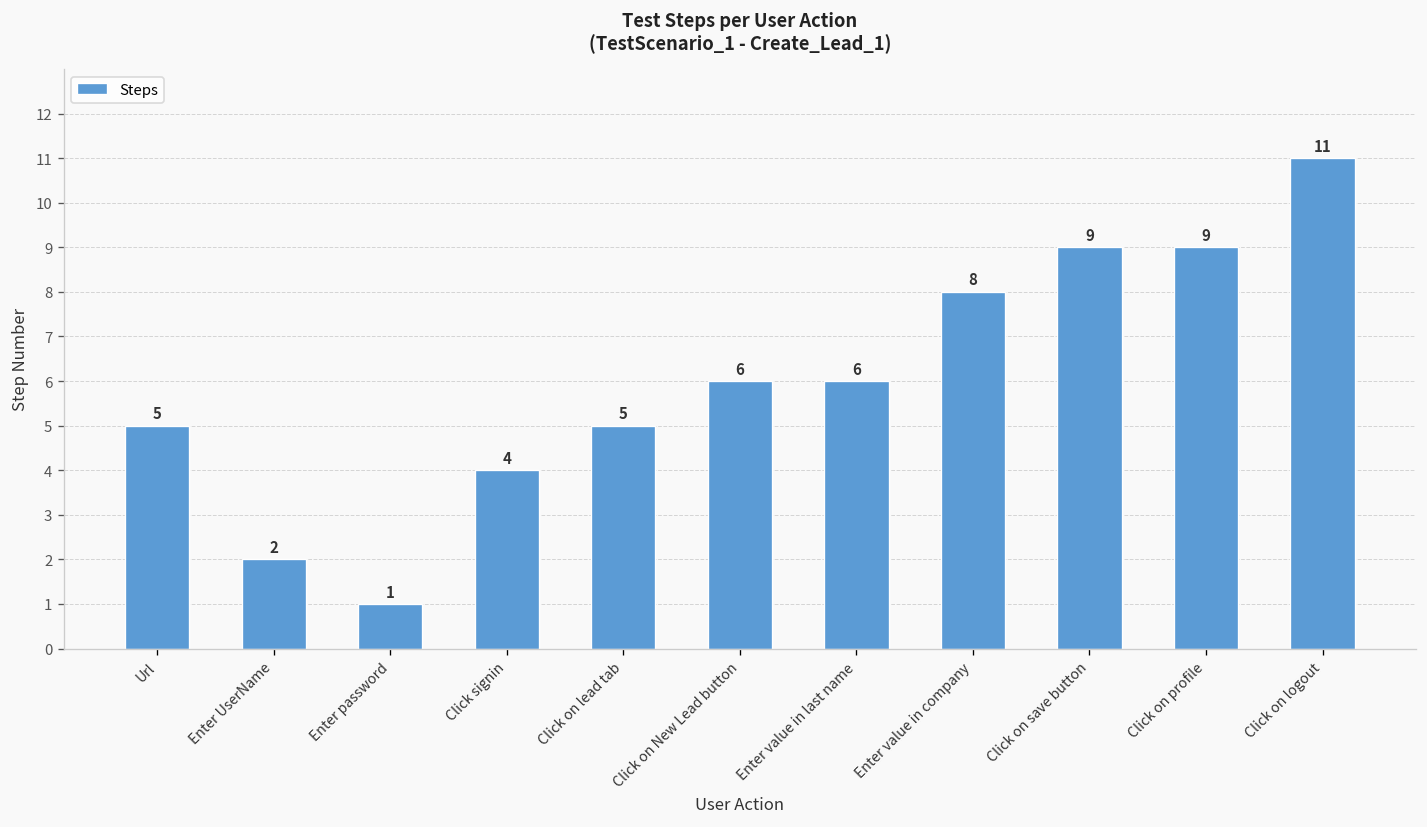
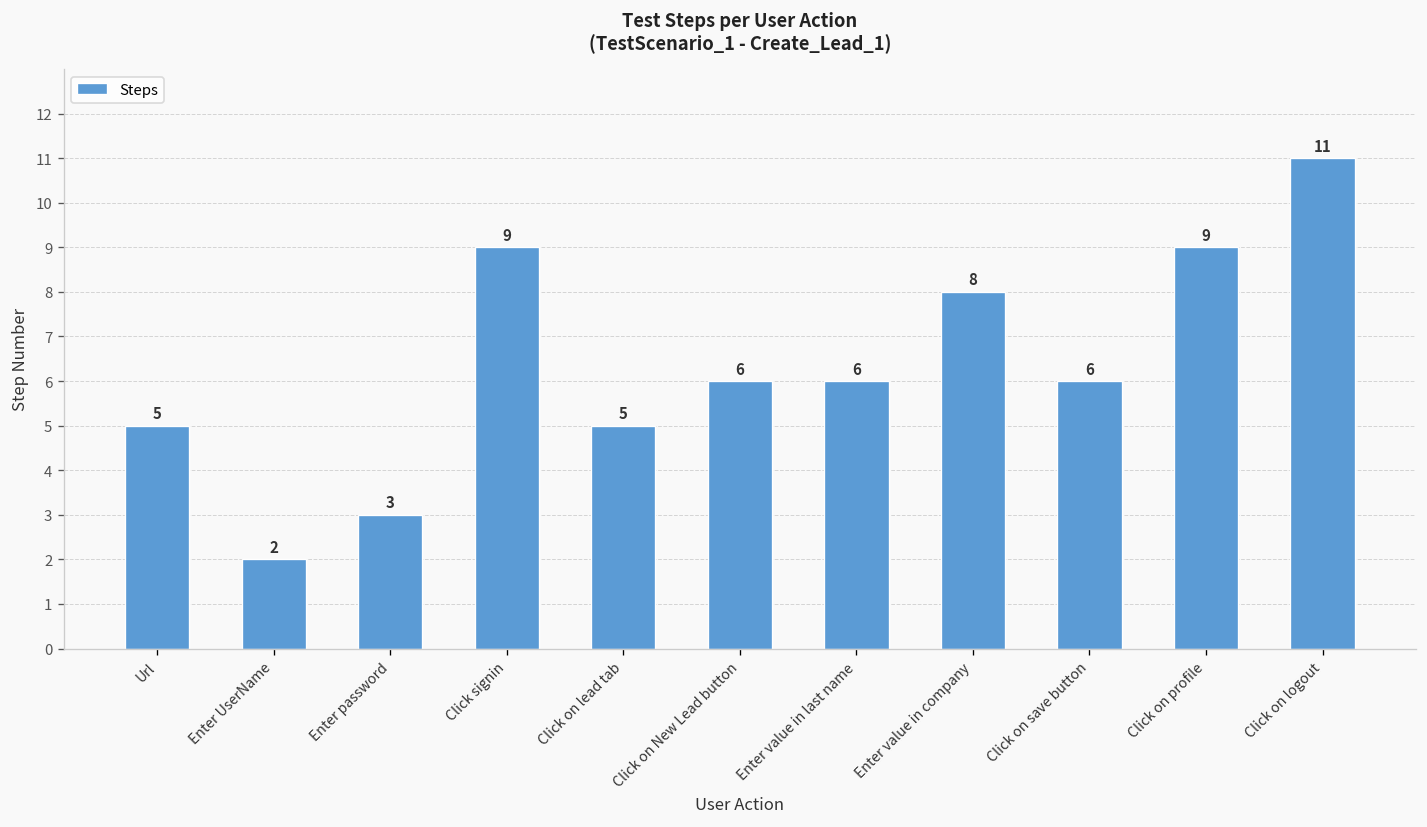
  {
    "Url": 5,
    "Enter UserName": 2,
-   "Enter password": 1,
-   "Click signin": 4,
+   "Enter password": 3,
+   "Click signin": 9,
    "Click on lead tab": 5,
    "Click on New Lead button": 6,
    "Enter value in last name": 6,
    "Enter value in company": 8,
-   "Click on save button": 9,
+   "Click on save button": 6,
    "Click on profile": 9,
    "Click on logout": 11
  }
